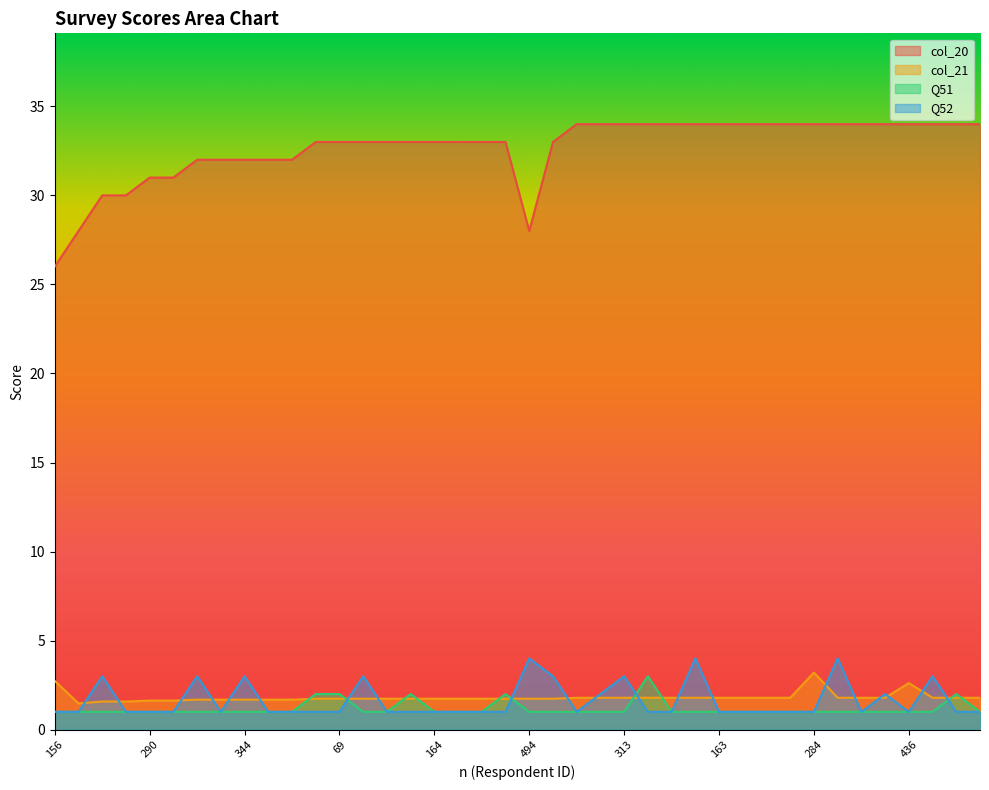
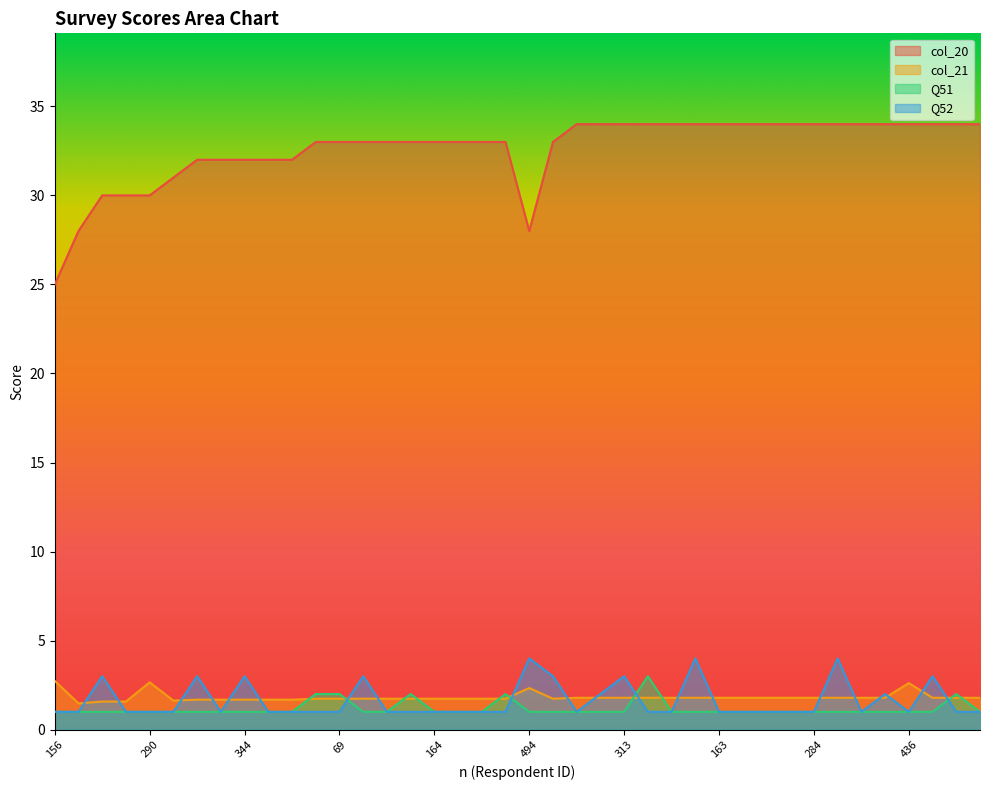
  {
    "col_20": {
-     "156": 26,
-     "290": 31,
+     "156": 25,
+     "290": 30,
      "344": 32,
      "69": 33,
      "164": 33,
      "494": 28,
      "313": 34,
      "163": 34,
      "284": 34,
      "436": 34
    },
    "col_21": {
      "156": 2.7,
-     "290": 1.6,
+     "290": 2.7,
      "344": 1.7,
      "69": 1.7,
      "164": 1.7,
-     "494": 1.7,
+     "494": 2.3,
      "313": 1.8,
      "163": 1.8,
-     "284": 3.2,
+     "284": 1.8,
      "436": 2.6
    },
    "Q51": {
      "344": 1.0,
      "69": 2.0,
      "494": 1.0,
      "313": 1.0
    },
    "Q52": {
      "344": 3.0,
      "69": 1.0,
      "494": 4.0,
      "313": 3.0
    }
  }
